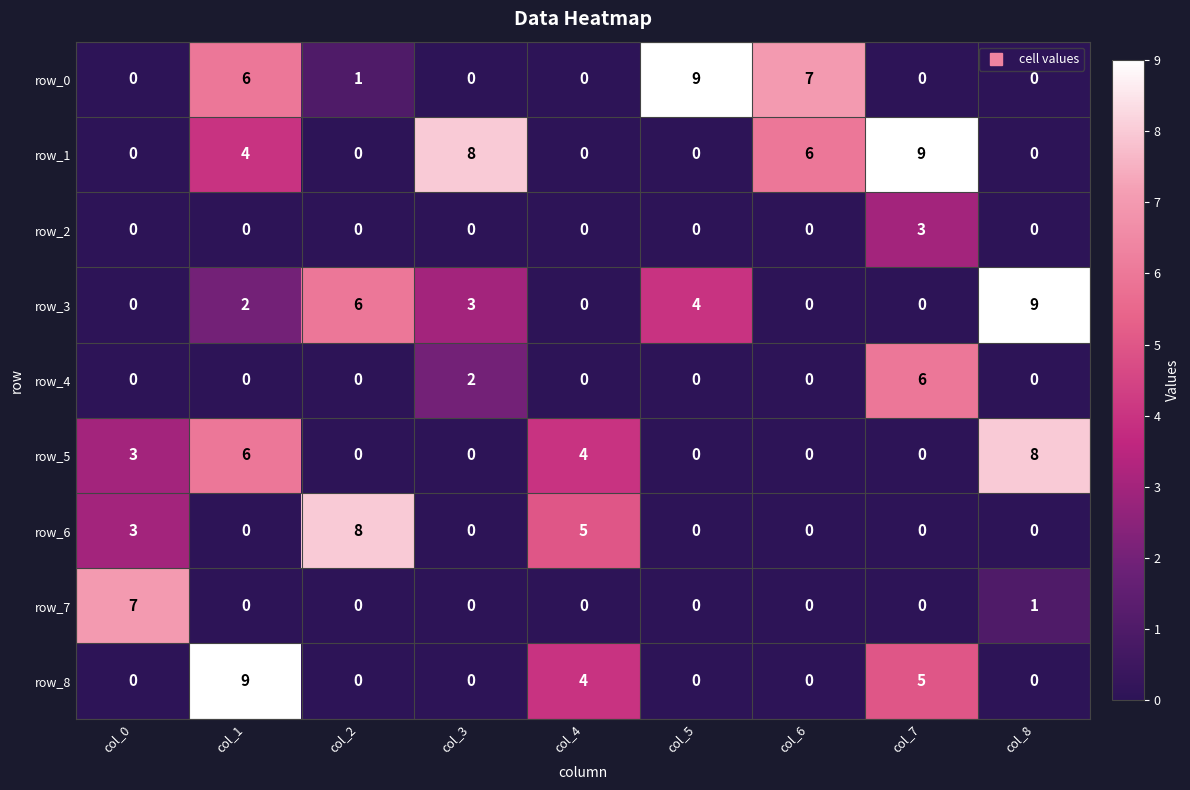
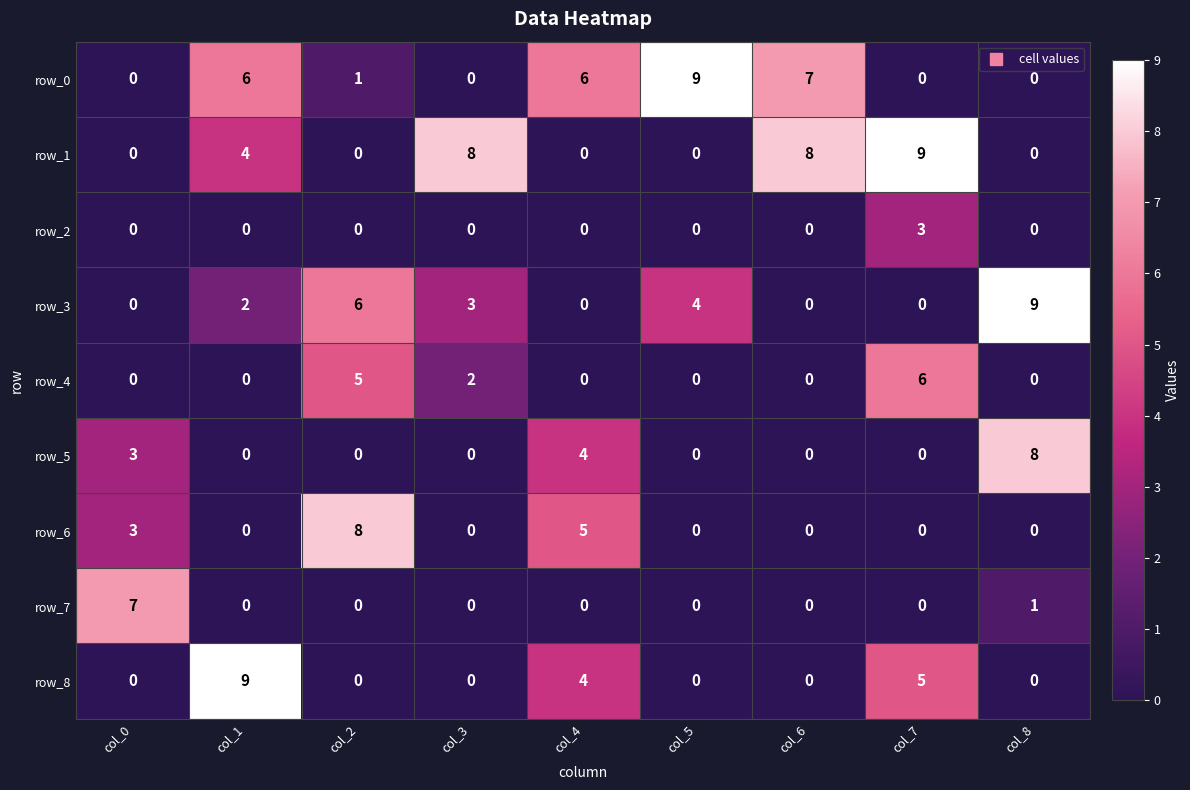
  {
    "row_0": {
      "col_0": 0,
      "col_1": 6,
      "col_2": 1,
      "col_3": 0,
-     "col_4": 0,
+     "col_4": 6,
      "col_5": 9,
      "col_6": 7,
      "col_7": 0,
      "col_8": 0
    },
    "row_1": {
      "col_0": 0,
      "col_1": 4,
      "col_2": 0,
      "col_3": 8,
      "col_4": 0,
      "col_5": 0,
-     "col_6": 6,
+     "col_6": 8,
      "col_7": 9,
      "col_8": 0
    },
    "row_2": {
      "col_0": 0,
      "col_1": 0,
      "col_2": 0,
      "col_3": 0,
      "col_4": 0,
      "col_5": 0,
      "col_6": 0,
      "col_7": 3,
      "col_8": 0
    },
    "row_3": {
      "col_0": 0,
      "col_1": 2,
      "col_2": 6,
      "col_3": 3,
      "col_4": 0,
      "col_5": 4,
      "col_6": 0,
      "col_7": 0,
      "col_8": 9
    },
    "row_4": {
      "col_0": 0,
      "col_1": 0,
-     "col_2": 0,
+     "col_2": 5,
      "col_3": 2,
      "col_4": 0,
      "col_5": 0,
      "col_6": 0,
      "col_7": 6,
      "col_8": 0
    },
    "row_5": {
      "col_0": 3,
-     "col_1": 6,
+     "col_1": 0,
      "col_2": 0,
      "col_3": 0,
      "col_4": 4,
      "col_5": 0,
      "col_6": 0,
      "col_7": 0,
      "col_8": 8
    },
    "row_6": {
      "col_0": 3,
      "col_1": 0,
      "col_2": 8,
      "col_3": 0,
      "col_4": 5,
      "col_5": 0,
      "col_6": 0,
      "col_7": 0,
      "col_8": 0
    },
    "row_7": {
      "col_0": 7,
      "col_1": 0,
      "col_2": 0,
      "col_3": 0,
      "col_4": 0,
      "col_5": 0,
      "col_6": 0,
      "col_7": 0,
      "col_8": 1
    },
    "row_8": {
      "col_0": 0,
      "col_1": 9,
      "col_2": 0,
      "col_3": 0,
      "col_4": 4,
      "col_5": 0,
      "col_6": 0,
      "col_7": 5,
      "col_8": 0
    }
  }
